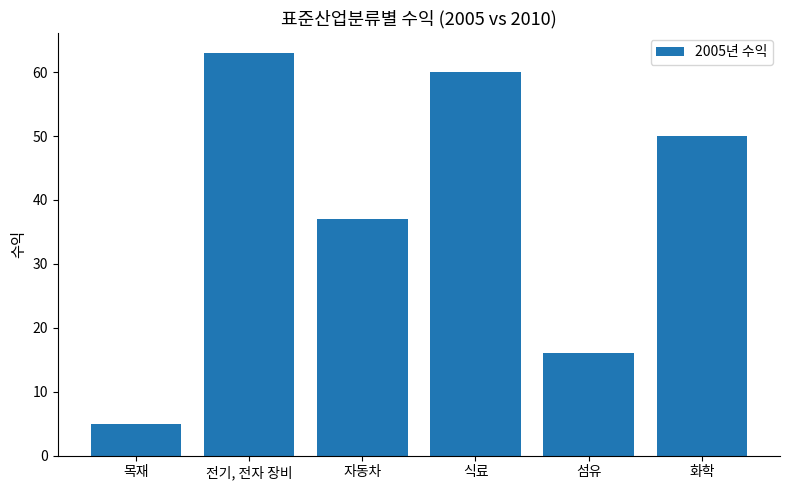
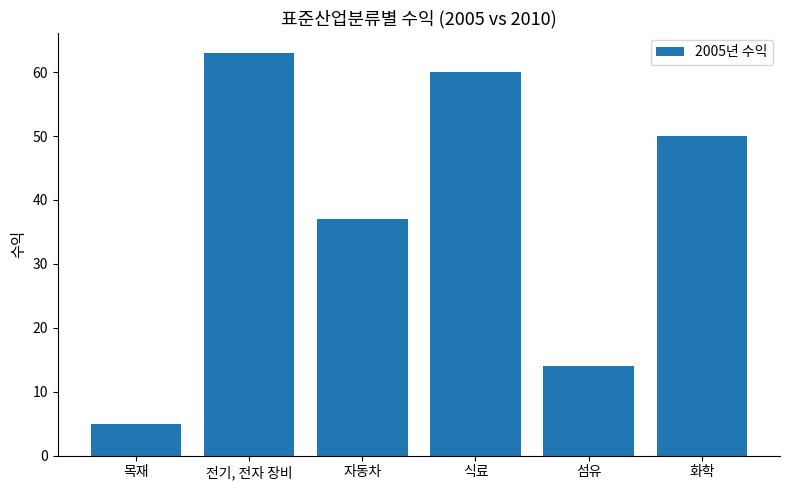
  {
    "목재": 5,
    "전기, 전자 장비": 63,
    "자동차": 37,
    "식료": 60,
-   "섬유": 16,
+   "섬유": 14,
    "화학": 50
  }
